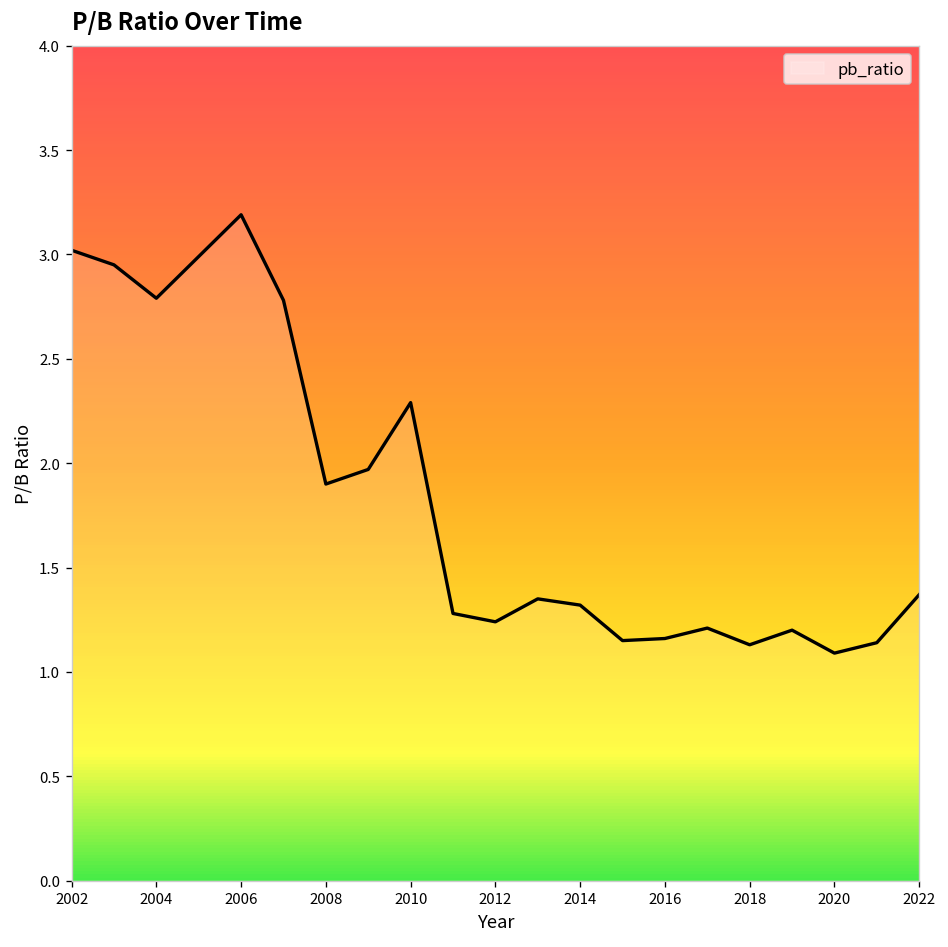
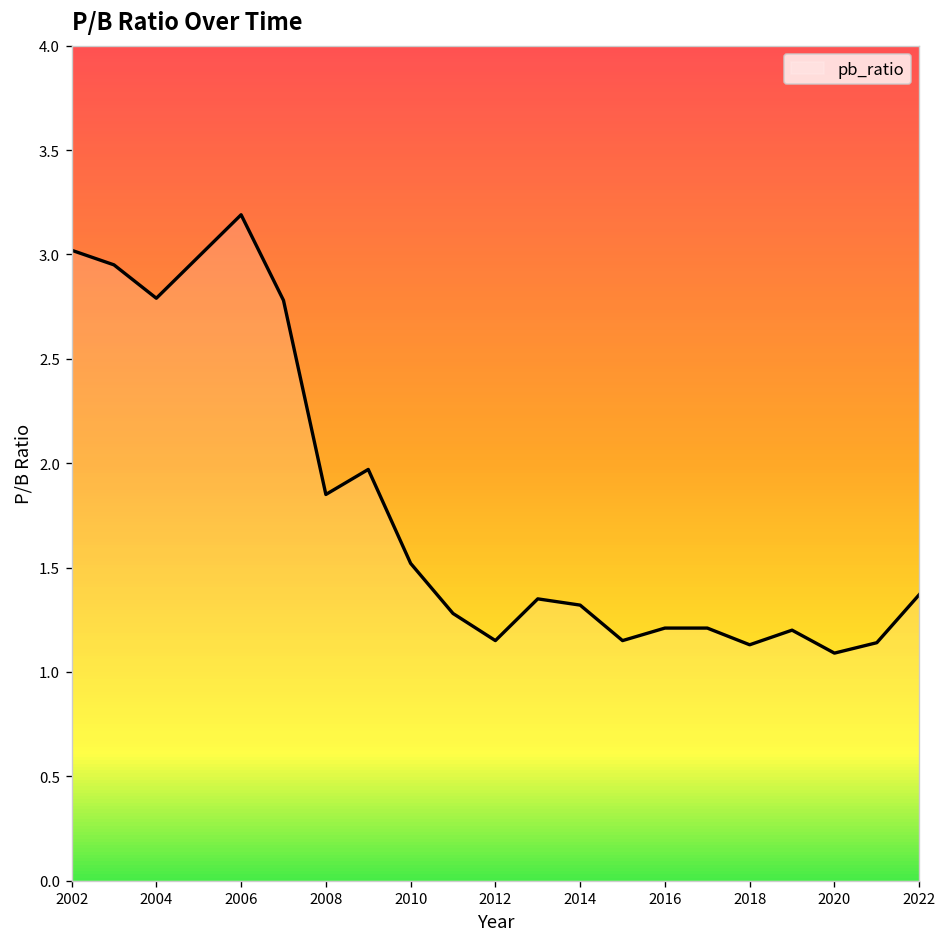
  {
    "2002": 3.02,
    "2004": 2.79,
    "2006": 3.19,
-   "2008": 1.90,
-   "2010": 2.29,
-   "2012": 1.24,
+   "2008": 1.85,
+   "2010": 1.52,
+   "2012": 1.15,
    "2014": 1.32,
-   "2016": 1.16,
+   "2016": 1.21,
    "2018": 1.13,
    "2020": 1.09,
    "2022": 1.37
  }
